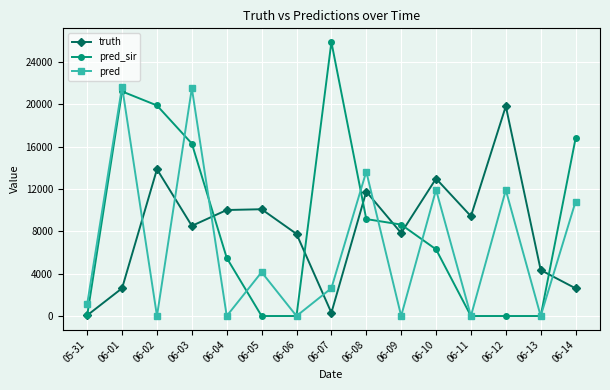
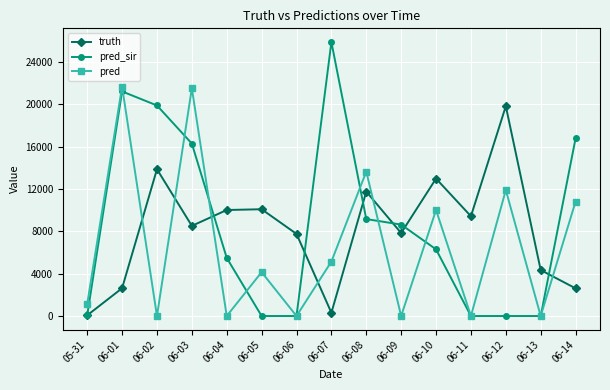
  {
    "pred": {
      "05-31": 1100,
      "06-01": 21700,
      "06-02": 0,
      "06-03": 21500,
      "06-04": 0,
      "06-05": 4100,
-     "06-07": 2600,
+     "06-07": 5100,
      "06-08": 13600,
      "06-09": 0,
-     "06-10": 11900,
+     "06-10": 10000,
      "06-12": 11900,
      "06-14": 10800
    }
  }
